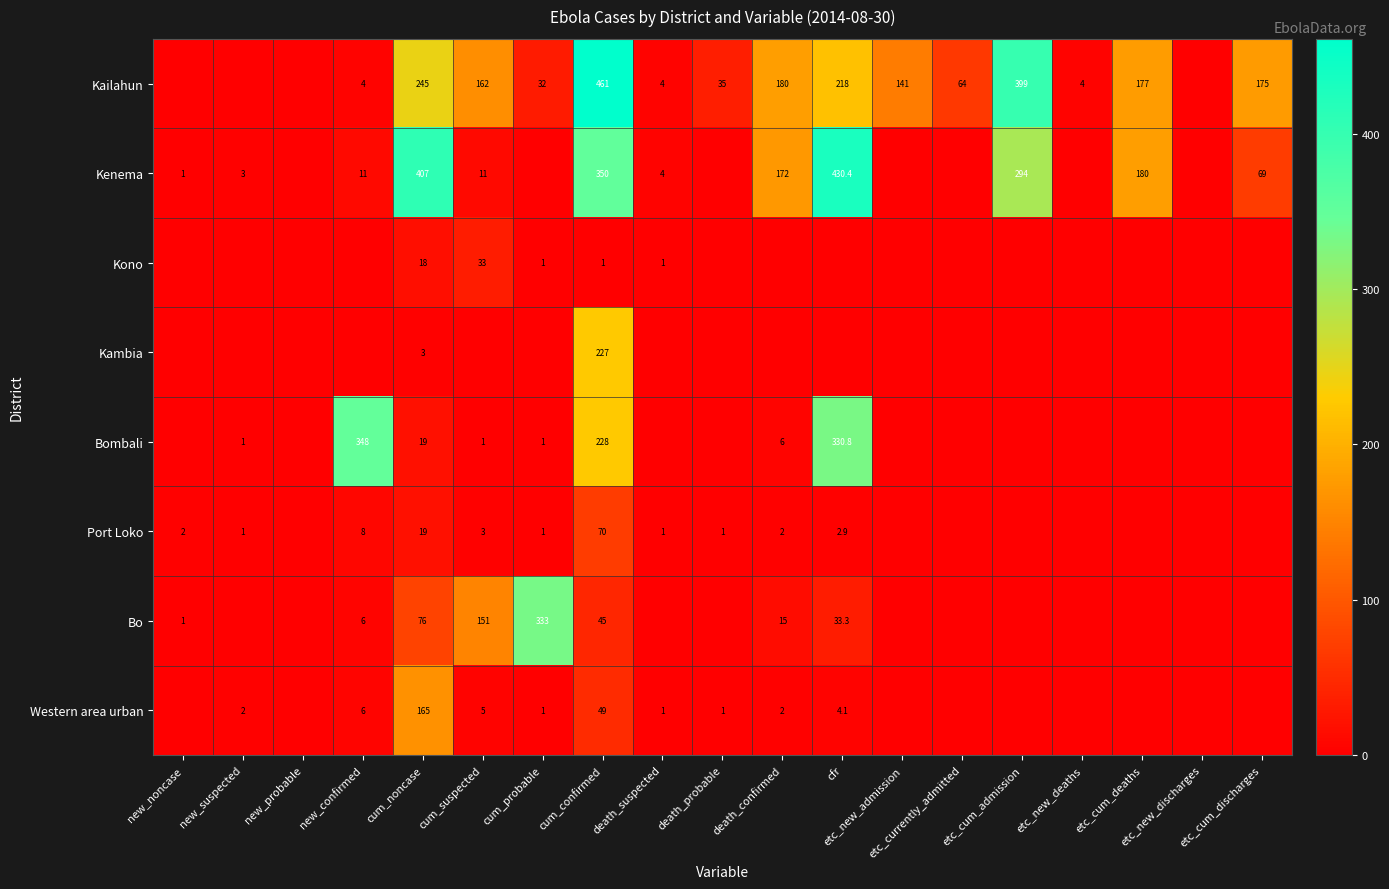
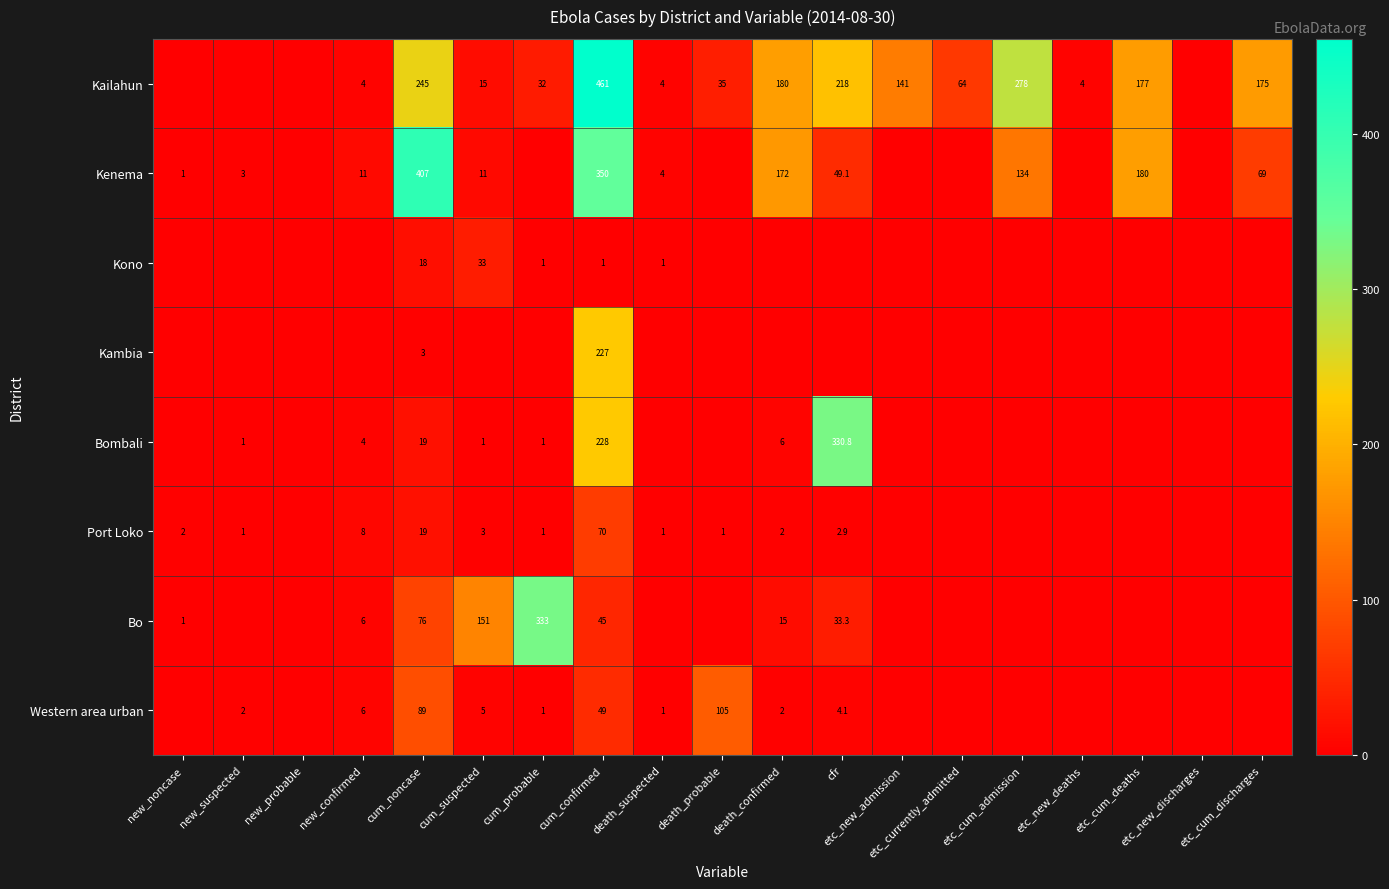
  {
    "Kailahun": {
      "new_confirmed": 4,
      "cum_noncase": 245,
-     "cum_suspected": 162,
+     "cum_suspected": 15,
      "cum_probable": 32,
      "cum_confirmed": 461,
      "death_suspected": 4,
      "death_probable": 35,
      "death_confirmed": 180,
      "cfr": 218,
      "etc_new_admission": 141,
      "etc_currently_admitted": 64,
-     "etc_cum_admission": 399,
+     "etc_cum_admission": 278,
      "etc_new_deaths": 4,
      "etc_cum_deaths": 177,
      "etc_cum_discharges": 175
    },
    "Kenema": {
      "new_noncase": 1,
      "new_suspected": 3,
      "new_confirmed": 11,
      "cum_noncase": 407,
      "cum_suspected": 11,
      "cum_confirmed": 350,
      "death_suspected": 4,
      "death_confirmed": 172,
-     "cfr": 430.4,
-     "etc_cum_admission": 294,
+     "cfr": 49.1,
+     "etc_cum_admission": 134,
      "etc_cum_deaths": 180,
      "etc_cum_discharges": 69
    },
    "Kono": {
      "cum_noncase": 18,
      "cum_suspected": 33,
      "cum_probable": 1,
      "cum_confirmed": 1,
      "death_suspected": 1
    },
    "Kambia": {
      "cum_noncase": 3,
      "cum_confirmed": 227
    },
    "Bombali": {
      "new_suspected": 1,
-     "new_confirmed": 348,
+     "new_confirmed": 4,
      "cum_noncase": 19,
      "cum_suspected": 1,
      "cum_probable": 1,
      "cum_confirmed": 228,
      "death_confirmed": 6,
      "cfr": 330.8
    },
    "Port Loko": {
      "new_noncase": 2,
      "new_suspected": 1,
      "new_confirmed": 8,
      "cum_noncase": 19,
      "cum_suspected": 3,
      "cum_probable": 1,
      "cum_confirmed": 70,
      "death_suspected": 1,
      "death_probable": 1,
      "death_confirmed": 2,
      "cfr": 2.9
    },
    "Bo": {
      "new_noncase": 1,
      "new_confirmed": 6,
      "cum_noncase": 76,
      "cum_suspected": 151,
      "cum_probable": 333,
      "cum_confirmed": 45,
      "death_confirmed": 15,
      "cfr": 33.3
    },
    "Western area urban": {
      "new_suspected": 2,
      "new_confirmed": 6,
-     "cum_noncase": 165,
+     "cum_noncase": 89,
      "cum_suspected": 5,
      "cum_probable": 1,
      "cum_confirmed": 49,
      "death_suspected": 1,
-     "death_probable": 1,
+     "death_probable": 105,
      "death_confirmed": 2,
      "cfr": 4.1
    }
  }
